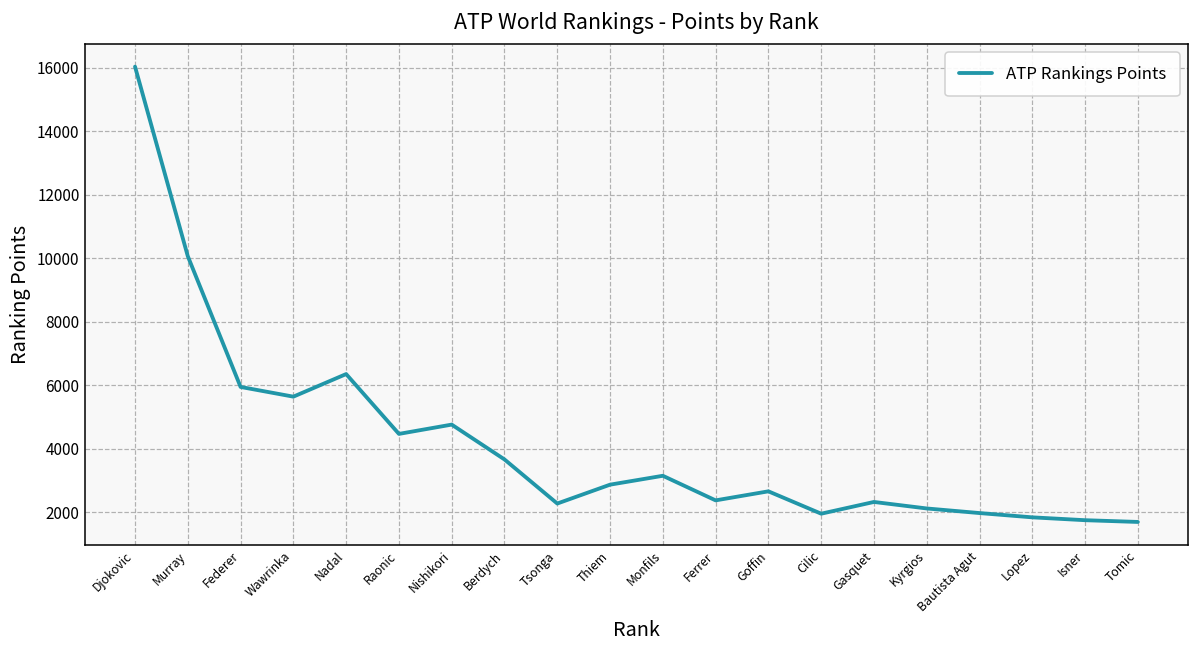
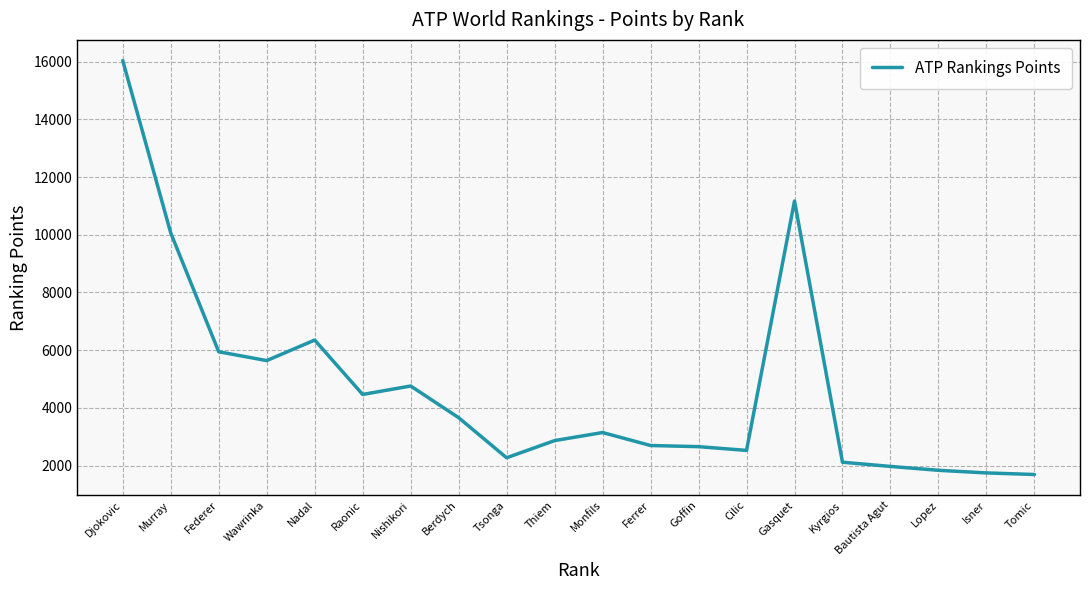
  {
    "Djokovic": 16000,
    "Murray": 10100,
    "Federer": 5900,
    "Wawrinka": 5600,
    "Nadal": 6400,
    "Raonic": 4500,
    "Nishikori": 4800,
    "Berdych": 3700,
    "Tsonga": 2300,
    "Thiem": 2900,
    "Monfils": 3100,
-   "Ferrer": 2400,
+   "Ferrer": 2700,
    "Goffin": 2700,
-   "Cilic": 2000,
-   "Gasquet": 2300,
+   "Cilic": 2500,
+   "Gasquet": 11200,
    "Kyrgios": 2100,
    "Bautista Agut": 2000,
    "Lopez": 1800,
    "Isner": 1700,
    "Tomic": 1700
  }
